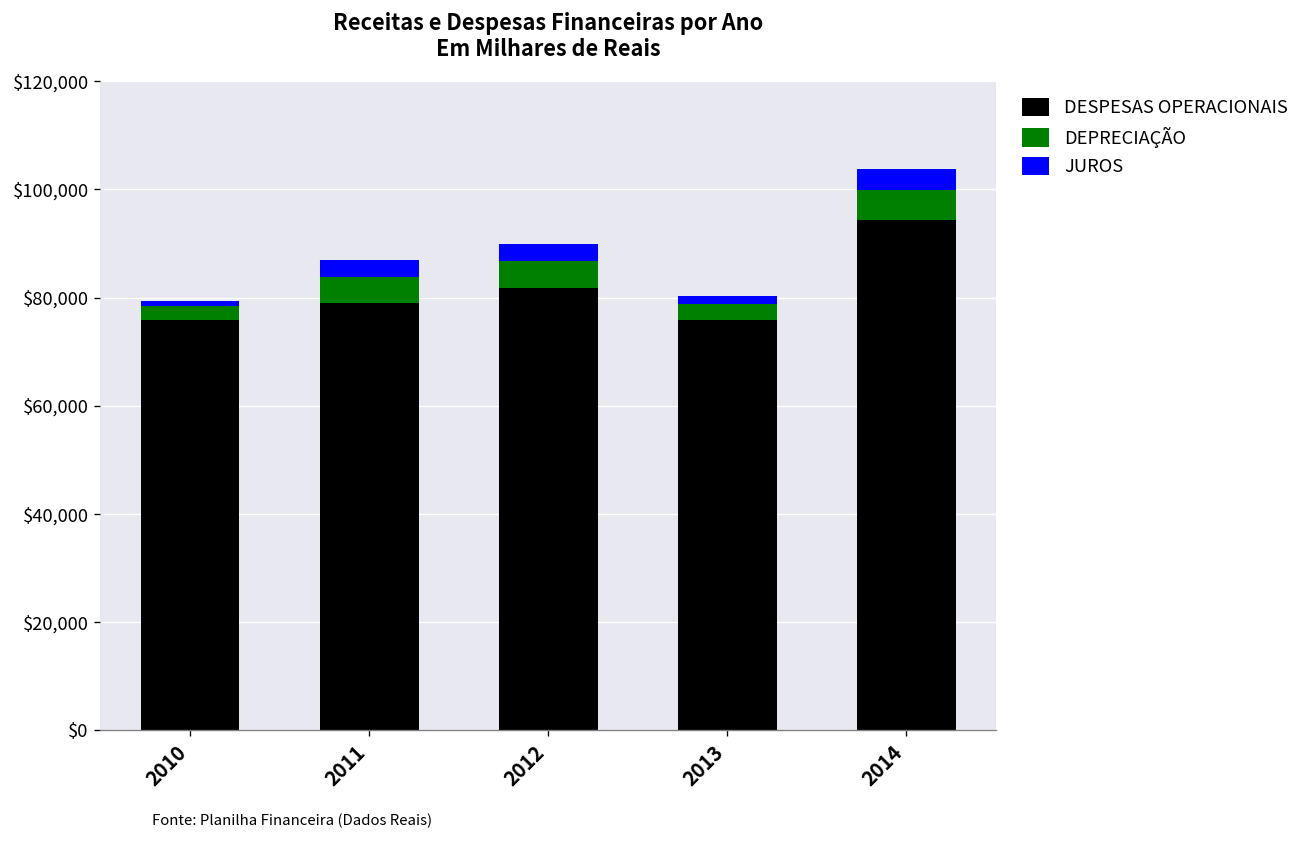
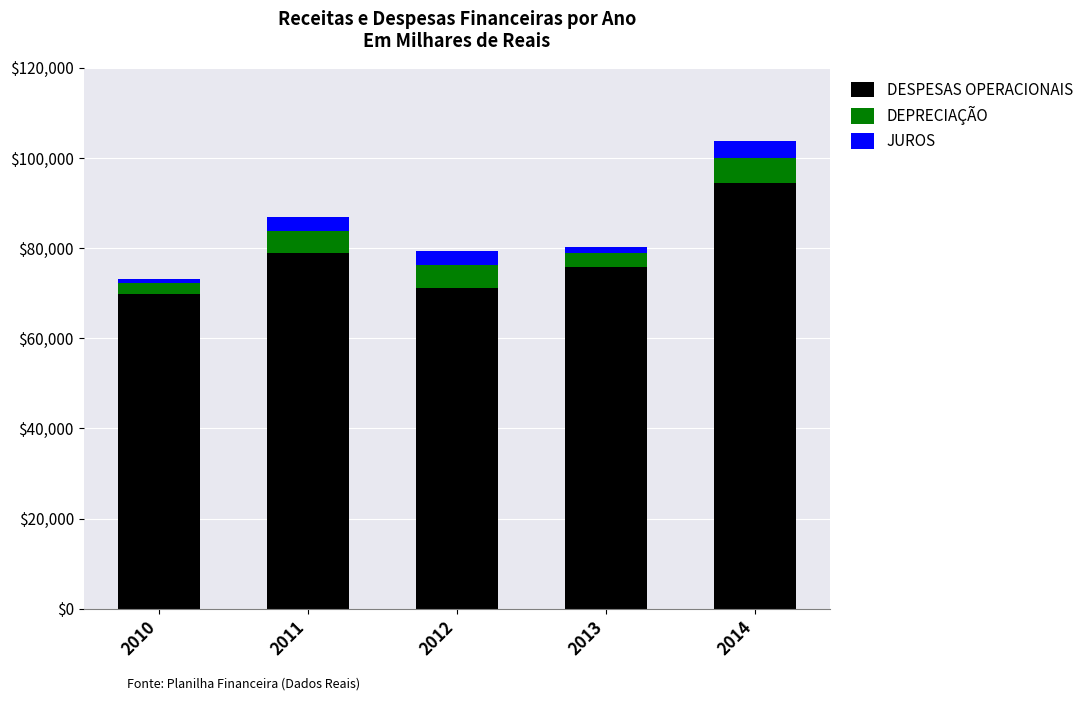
  {
    "DESPESAS OPERACIONAIS": {
-     "2010": "$76,000",
+     "2010": "$70,000",
      "2011": "$79,000",
-     "2012": "$82,000",
+     "2012": "$71,000",
      "2013": "$76,000",
      "2014": "$94,000"
    },
    "DEPRECIAÇÃO": {
      "2010": "$2,000",
      "2011": "$5,000",
      "2012": "$5,000",
      "2013": "$3,000",
      "2014": "$6,000"
    },
    "JUROS": {
      "2010": "$1,000",
      "2011": "$3,000",
      "2012": "$3,000",
      "2013": "$1,000",
      "2014": "$4,000"
    }
  }
